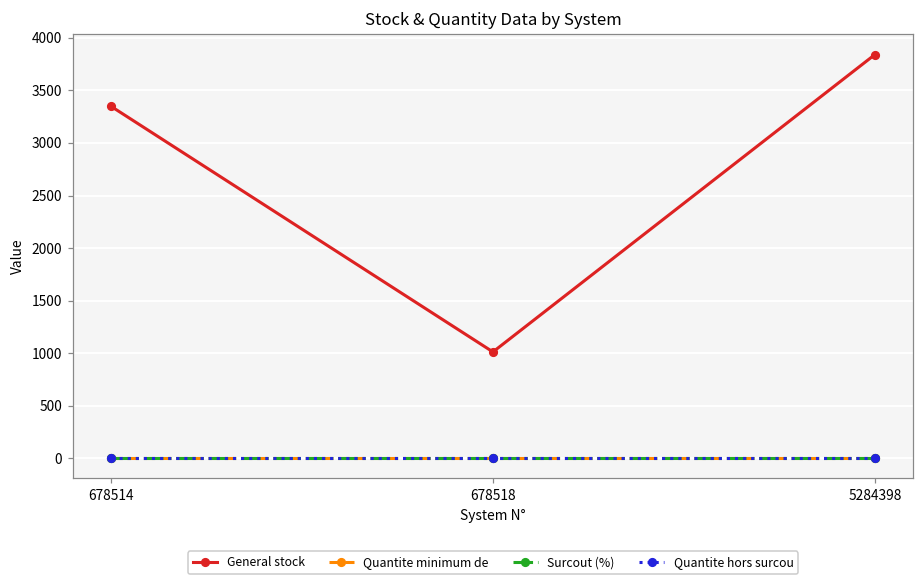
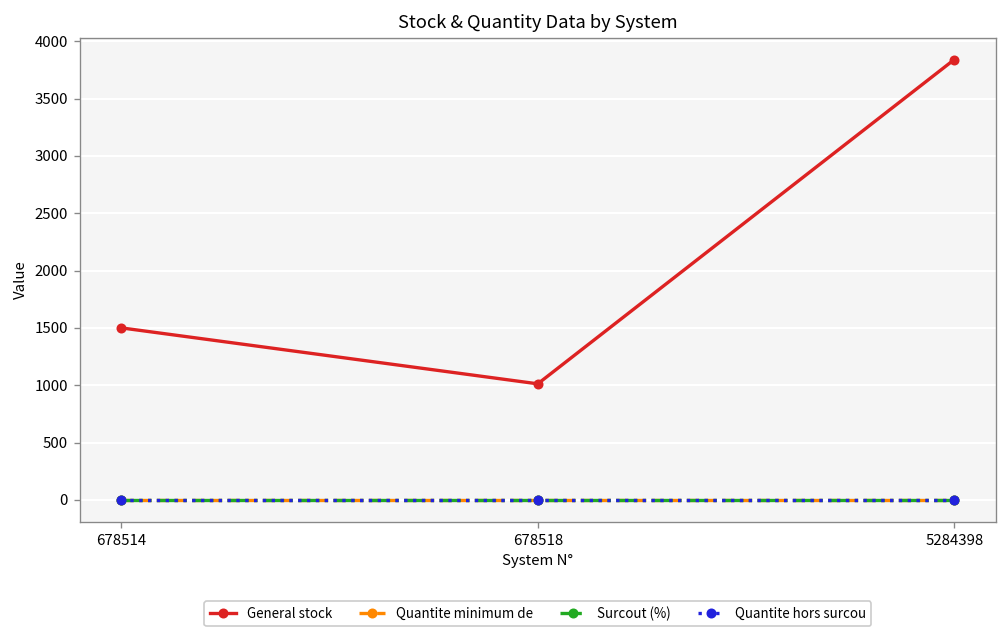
  {
    "General stock": {
-     "678514": 3300,
+     "678514": 1500,
      "678518": 1000,
      "5284398": 3800
    },
    "Quantite hors surcou": {
      "678514": 0,
      "678518": 0,
      "5284398": 0
    }
  }
